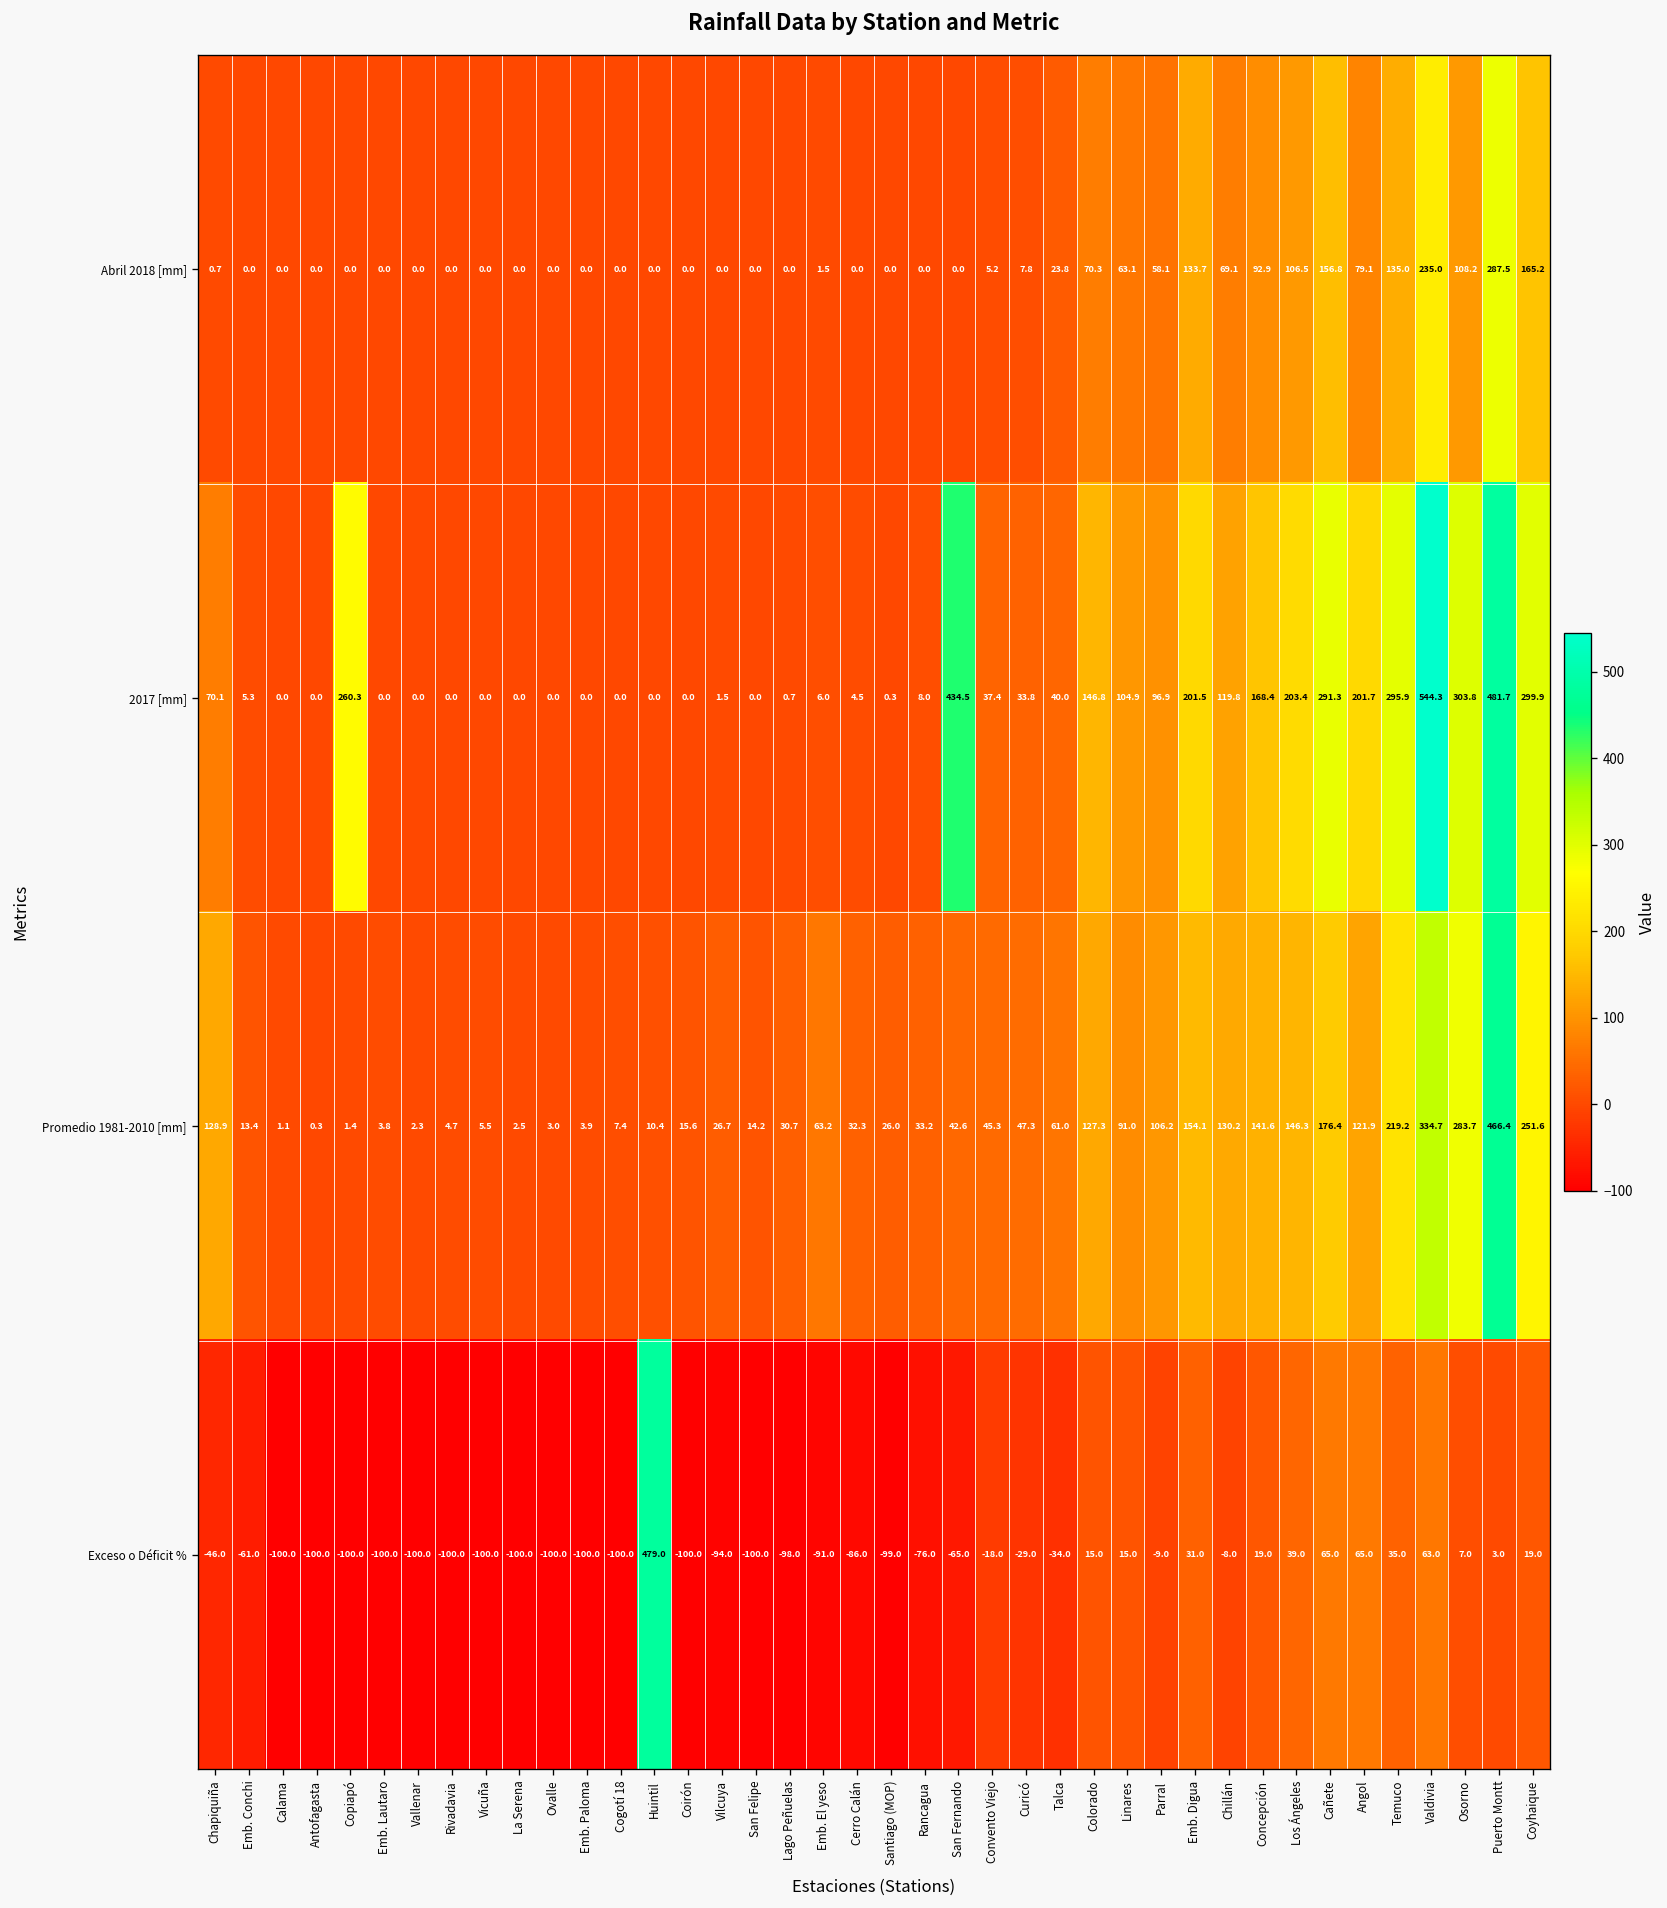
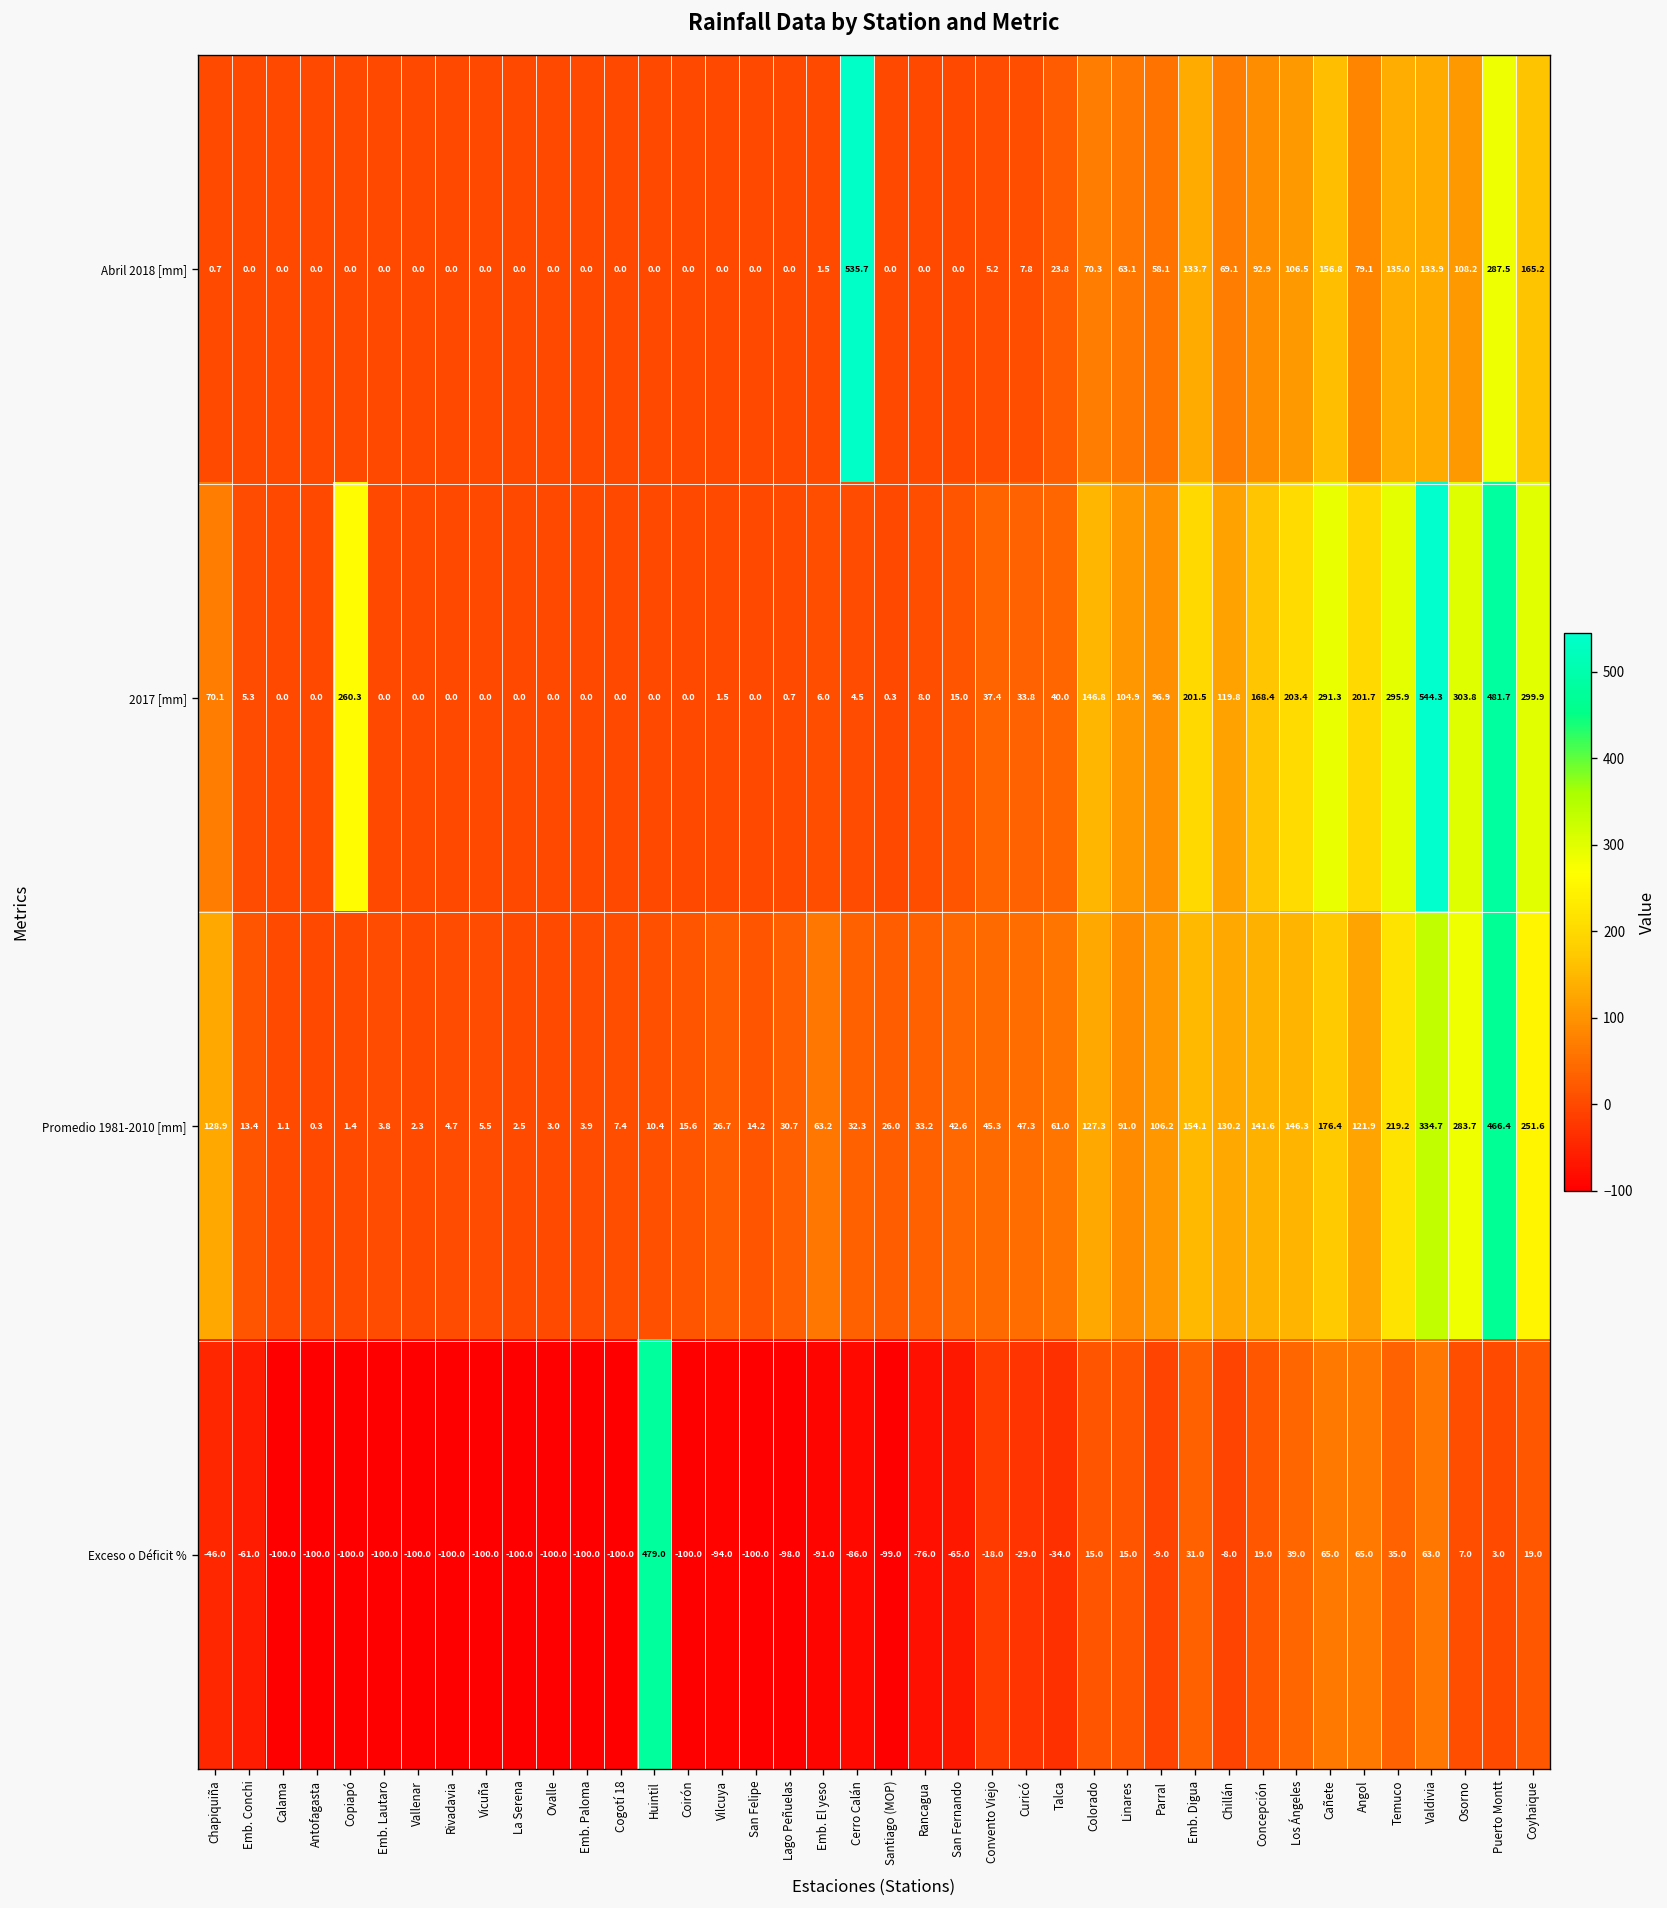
  {
    "Abril 2018 [mm]": {
      "Chapiquiña": 0.7,
      "Emb. Conchi": 0.0,
      "Calama": 0.0,
      "Antofagasta": 0.0,
      "Copiapó": 0.0,
      "Emb. Lautaro": 0.0,
      "Vallenar": 0.0,
      "Rivadavia": 0.0,
      "Vicuña": 0.0,
      "La Serena": 0.0,
      "Ovalle": 0.0,
      "Emb. Paloma": 0.0,
      "Cogotí 18": 0.0,
      "Huintil": 0.0,
      "Coirón": 0.0,
      "Vilcuya": 0.0,
      "San Felipe": 0.0,
      "Lago Peñuelas": 0.0,
      "Emb. El yeso": 1.5,
-     "Cerro Calán": 0.0,
+     "Cerro Calán": 535.7,
      "Santiago (MOP)": 0.0,
      "Rancagua": 0.0,
      "San Fernando": 0.0,
      "Convento Viejo": 5.2,
      "Curicó": 7.8,
      "Talca": 23.8,
      "Colorado": 70.3,
      "Linares": 63.1,
      "Parral": 58.1,
      "Emb. Digua": 133.7,
      "Chillán": 69.1,
      "Concepción": 92.9,
      "Los Ángeles": 106.5,
      "Cañete": 156.8,
      "Angol": 79.1,
      "Temuco": 135.0,
-     "Valdivia": 235.0,
+     "Valdivia": 133.9,
      "Osorno": 108.2,
      "Puerto Montt": 287.5,
      "Coyhaique": 165.2
    },
    "2017 [mm]": {
      "Chapiquiña": 70.1,
      "Emb. Conchi": 5.3,
      "Calama": 0.0,
      "Antofagasta": 0.0,
      "Copiapó": 260.3,
      "Emb. Lautaro": 0.0,
      "Vallenar": 0.0,
      "Rivadavia": 0.0,
      "Vicuña": 0.0,
      "La Serena": 0.0,
      "Ovalle": 0.0,
      "Emb. Paloma": 0.0,
      "Cogotí 18": 0.0,
      "Huintil": 0.0,
      "Coirón": 0.0,
      "Vilcuya": 1.5,
      "San Felipe": 0.0,
      "Lago Peñuelas": 0.7,
      "Emb. El yeso": 6.0,
      "Cerro Calán": 4.5,
      "Santiago (MOP)": 0.3,
      "Rancagua": 8.0,
-     "San Fernando": 434.5,
+     "San Fernando": 15.0,
      "Convento Viejo": 37.4,
      "Curicó": 33.8,
      "Talca": 40.0,
      "Colorado": 146.8,
      "Linares": 104.9,
      "Parral": 96.9,
      "Emb. Digua": 201.5,
      "Chillán": 119.8,
      "Concepción": 168.4,
      "Los Ángeles": 203.4,
      "Cañete": 291.3,
      "Angol": 201.7,
      "Temuco": 295.9,
      "Valdivia": 544.3,
      "Osorno": 303.8,
      "Puerto Montt": 481.7,
      "Coyhaique": 299.9
    },
    "Promedio 1981-2010 [mm]": {
      "Chapiquiña": 128.9,
      "Emb. Conchi": 13.4,
      "Calama": 1.1,
      "Antofagasta": 0.3,
      "Copiapó": 1.4,
      "Emb. Lautaro": 3.8,
      "Vallenar": 2.3,
      "Rivadavia": 4.7,
      "Vicuña": 5.5,
      "La Serena": 2.5,
      "Ovalle": 3.0,
      "Emb. Paloma": 3.9,
      "Cogotí 18": 7.4,
      "Huintil": 10.4,
      "Coirón": 15.6,
      "Vilcuya": 26.7,
      "San Felipe": 14.2,
      "Lago Peñuelas": 30.7,
      "Emb. El yeso": 63.2,
      "Cerro Calán": 32.3,
      "Santiago (MOP)": 26.0,
      "Rancagua": 33.2,
      "San Fernando": 42.6,
      "Convento Viejo": 45.3,
      "Curicó": 47.3,
      "Talca": 61.0,
      "Colorado": 127.3,
      "Linares": 91.0,
      "Parral": 106.2,
      "Emb. Digua": 154.1,
      "Chillán": 130.2,
      "Concepción": 141.6,
      "Los Ángeles": 146.3,
      "Cañete": 176.4,
      "Angol": 121.9,
      "Temuco": 219.2,
      "Valdivia": 334.7,
      "Osorno": 283.7,
      "Puerto Montt": 466.4,
      "Coyhaique": 251.6
    },
    "Exceso o Déficit %": {
      "Chapiquiña": -46.0,
      "Emb. Conchi": -61.0,
      "Calama": -100.0,
      "Antofagasta": -100.0,
      "Copiapó": -100.0,
      "Emb. Lautaro": -100.0,
      "Vallenar": -100.0,
      "Rivadavia": -100.0,
      "Vicuña": -100.0,
      "La Serena": -100.0,
      "Ovalle": -100.0,
      "Emb. Paloma": -100.0,
      "Cogotí 18": -100.0,
      "Huintil": 479.0,
      "Coirón": -100.0,
      "Vilcuya": -94.0,
      "San Felipe": -100.0,
      "Lago Peñuelas": -98.0,
      "Emb. El yeso": -91.0,
      "Cerro Calán": -86.0,
      "Santiago (MOP)": -99.0,
      "Rancagua": -76.0,
      "San Fernando": -65.0,
      "Convento Viejo": -18.0,
      "Curicó": -29.0,
      "Talca": -34.0,
      "Colorado": 15.0,
      "Linares": 15.0,
      "Parral": -9.0,
      "Emb. Digua": 31.0,
      "Chillán": -8.0,
      "Concepción": 19.0,
      "Los Ángeles": 39.0,
      "Cañete": 65.0,
      "Angol": 65.0,
      "Temuco": 35.0,
      "Valdivia": 63.0,
      "Osorno": 7.0,
      "Puerto Montt": 3.0,
      "Coyhaique": 19.0
    }
  }
